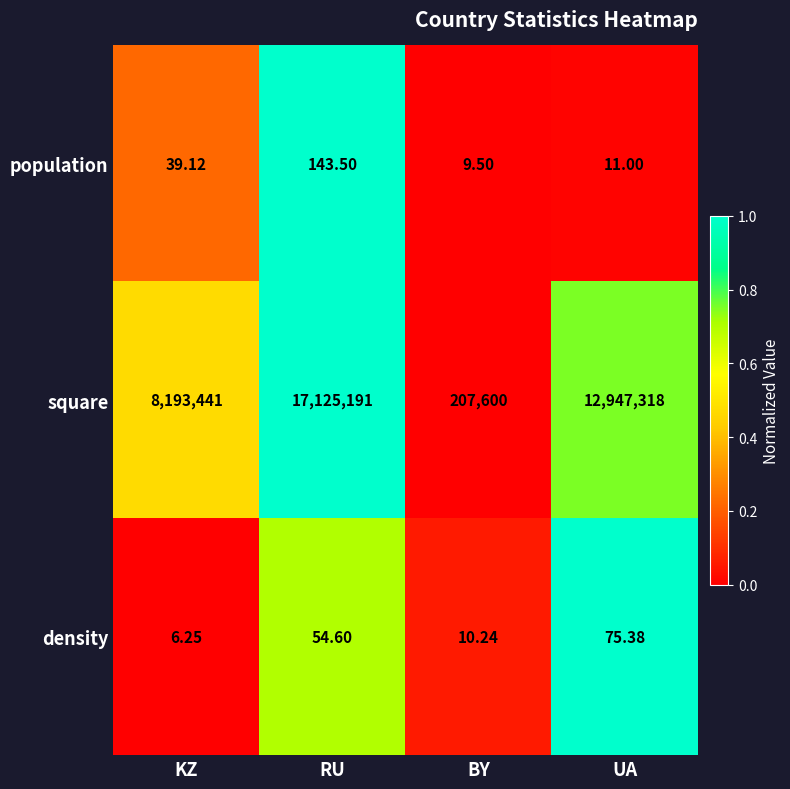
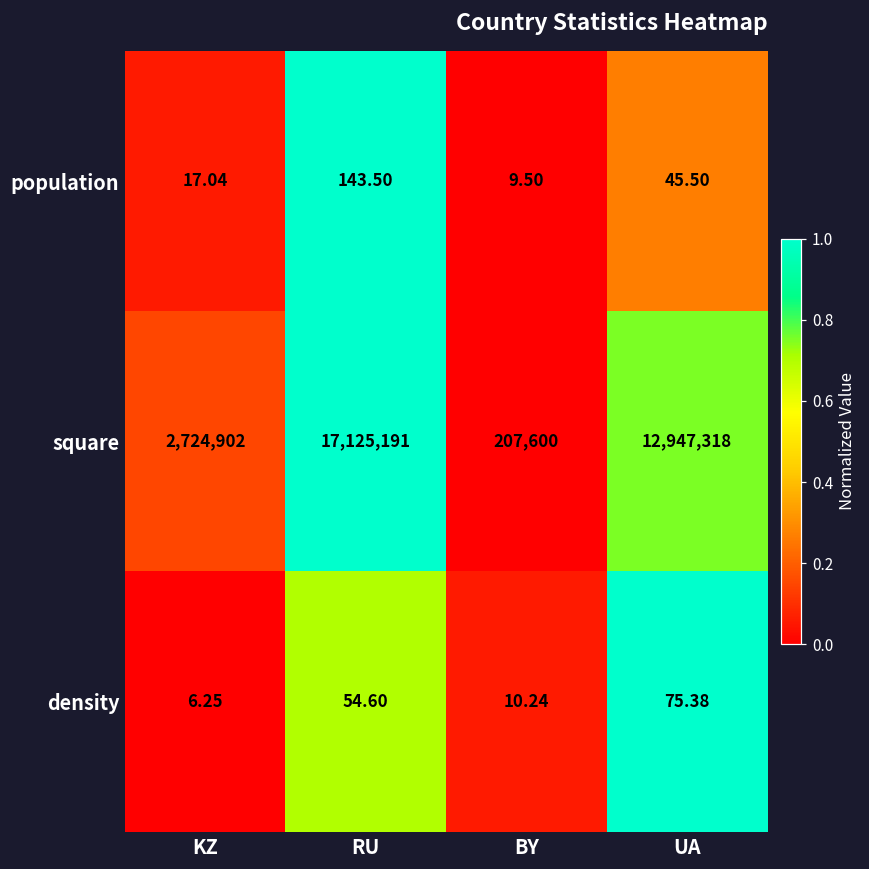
  {
    "population": {
-     "KZ": "39.12",
+     "KZ": "17.04",
      "RU": "143.50",
      "BY": "9.50",
-     "UA": "11.00"
+     "UA": "45.50"
    },
    "square": {
-     "KZ": "8,193,441",
+     "KZ": "2,724,902",
      "RU": "17,125,191",
      "BY": "207,600",
      "UA": "12,947,318"
    },
    "density": {
      "KZ": "6.25",
      "RU": "54.60",
      "BY": "10.24",
      "UA": "75.38"
    }
  }
